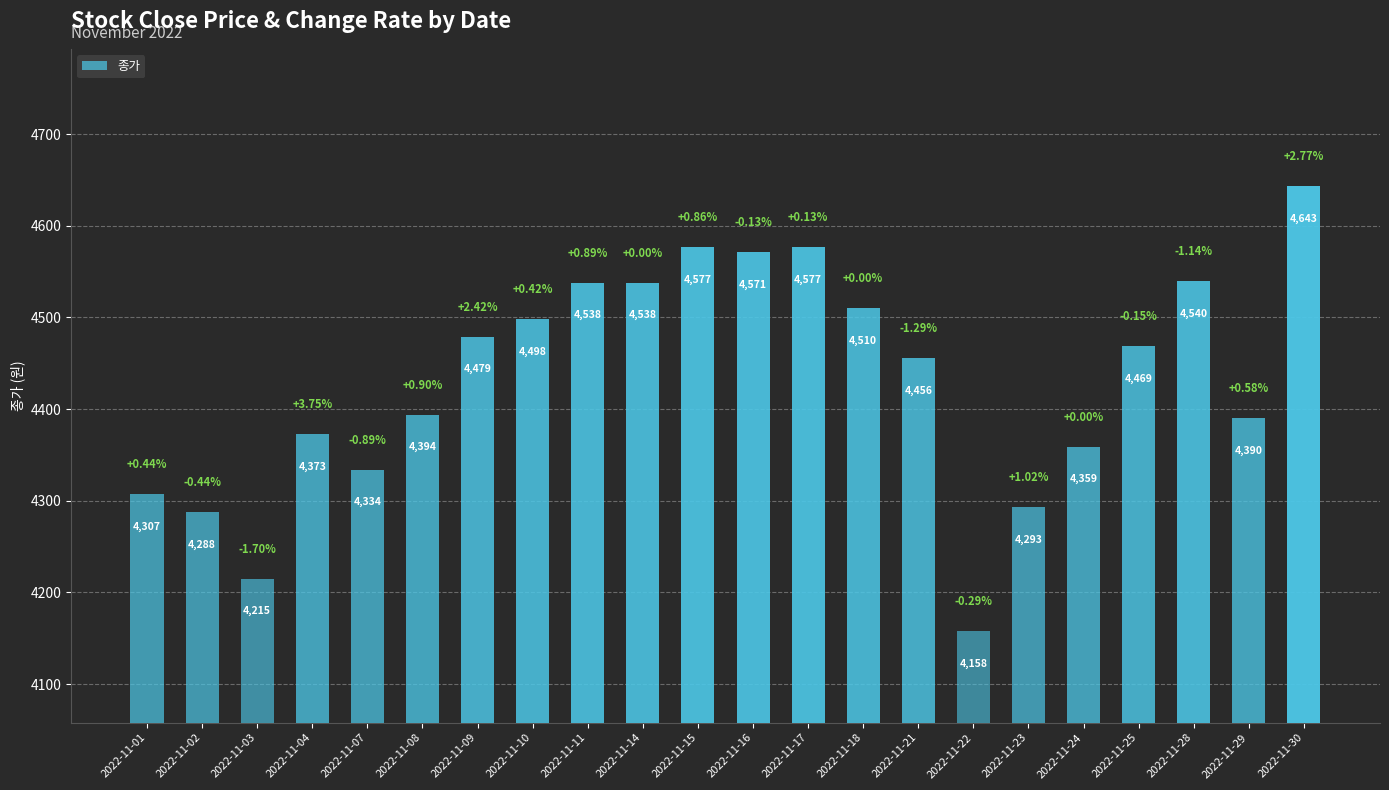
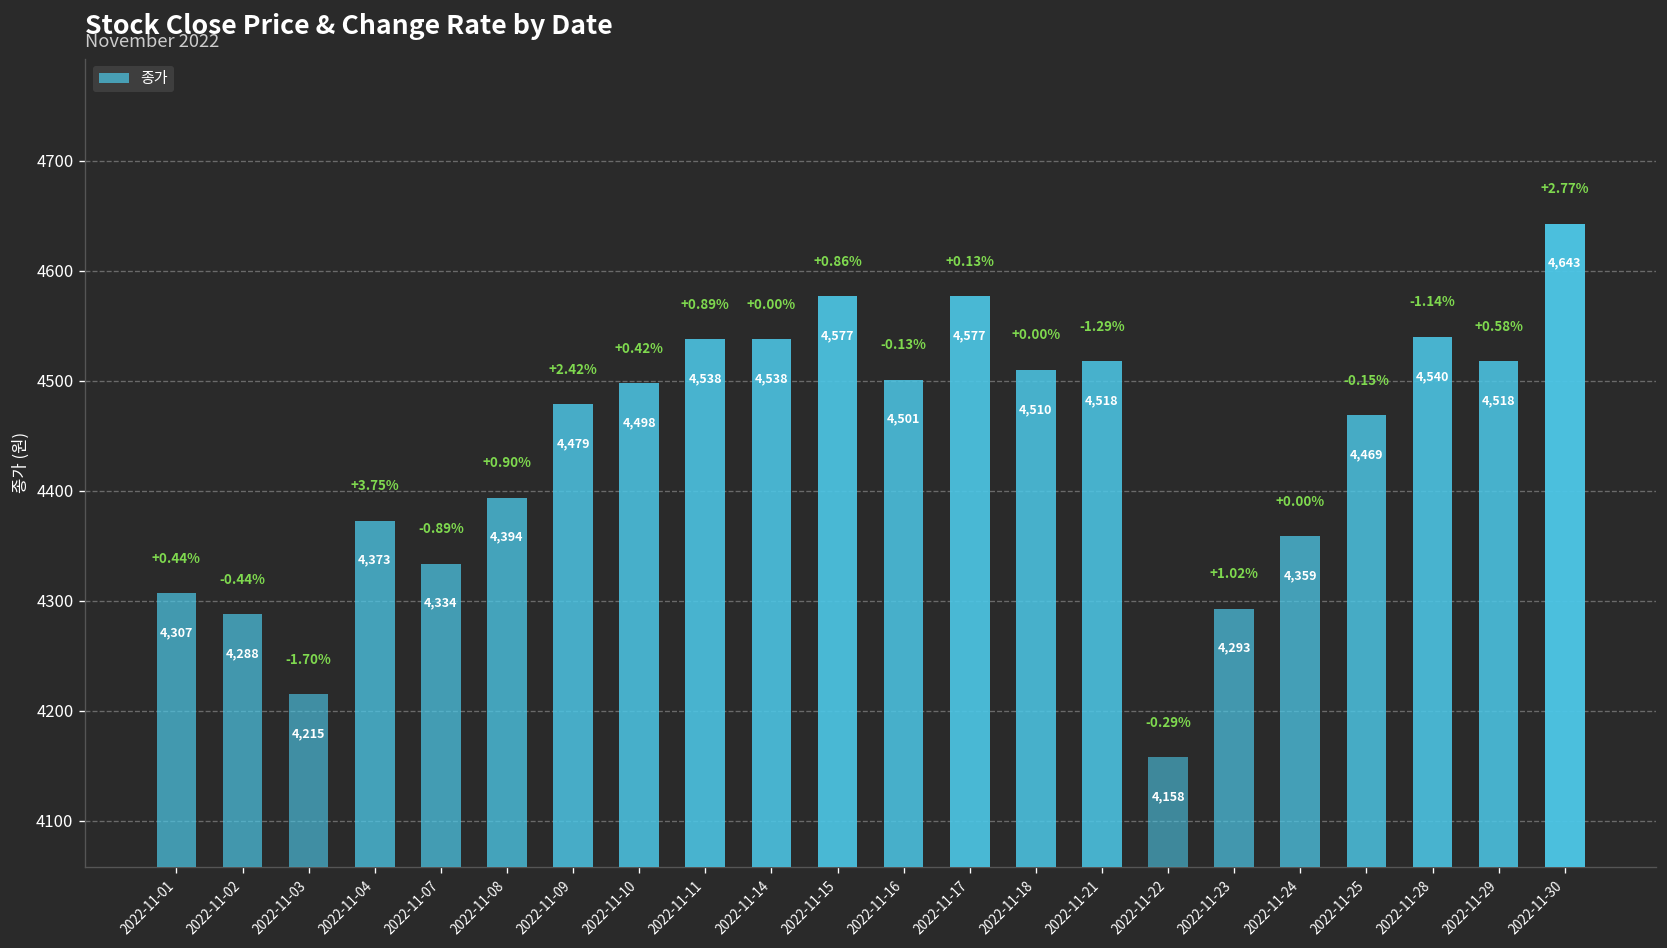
  {
    "2022-11-01": "4,307",
    "2022-11-02": "4,288",
    "2022-11-03": "4,215",
    "2022-11-04": "4,373",
    "2022-11-07": "4,334",
    "2022-11-08": "4,394",
    "2022-11-09": "4,479",
    "2022-11-10": "4,498",
    "2022-11-11": "4,538",
    "2022-11-14": "4,538",
    "2022-11-15": "4,577",
-   "2022-11-16": "4,571",
+   "2022-11-16": "4,501",
    "2022-11-17": "4,577",
    "2022-11-18": "4,510",
-   "2022-11-21": "4,456",
+   "2022-11-21": "4,518",
    "2022-11-22": "4,158",
    "2022-11-23": "4,293",
    "2022-11-24": "4,359",
    "2022-11-25": "4,469",
    "2022-11-28": "4,540",
-   "2022-11-29": "4,390",
+   "2022-11-29": "4,518",
    "2022-11-30": "4,643"
  }
